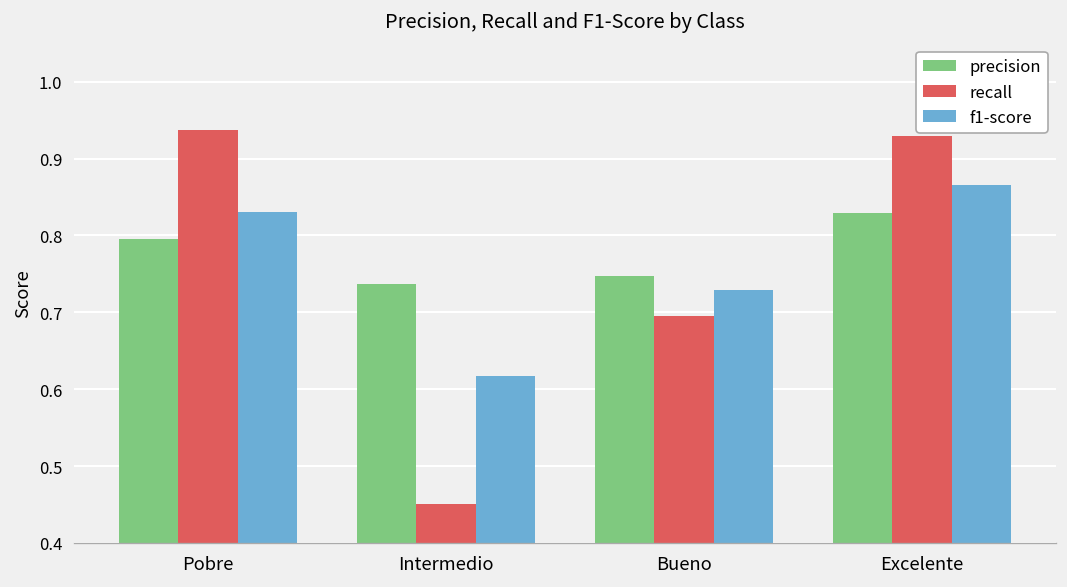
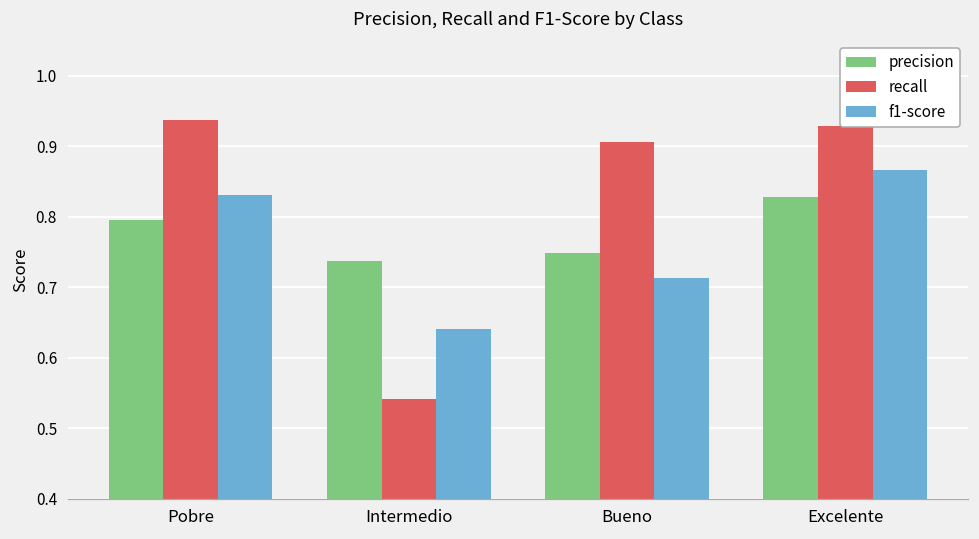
  {
    "precision": {
      "Pobre": 0.80,
      "Intermedio": 0.74,
      "Bueno": 0.75,
      "Excelente": 0.83
    },
    "recall": {
      "Pobre": 0.94,
-     "Intermedio": 0.45,
-     "Bueno": 0.69,
+     "Intermedio": 0.54,
+     "Bueno": 0.91,
      "Excelente": 0.93
    },
    "f1-score": {
      "Pobre": 0.83,
-     "Intermedio": 0.62,
-     "Bueno": 0.73,
+     "Intermedio": 0.64,
+     "Bueno": 0.71,
      "Excelente": 0.87
    }
  }
